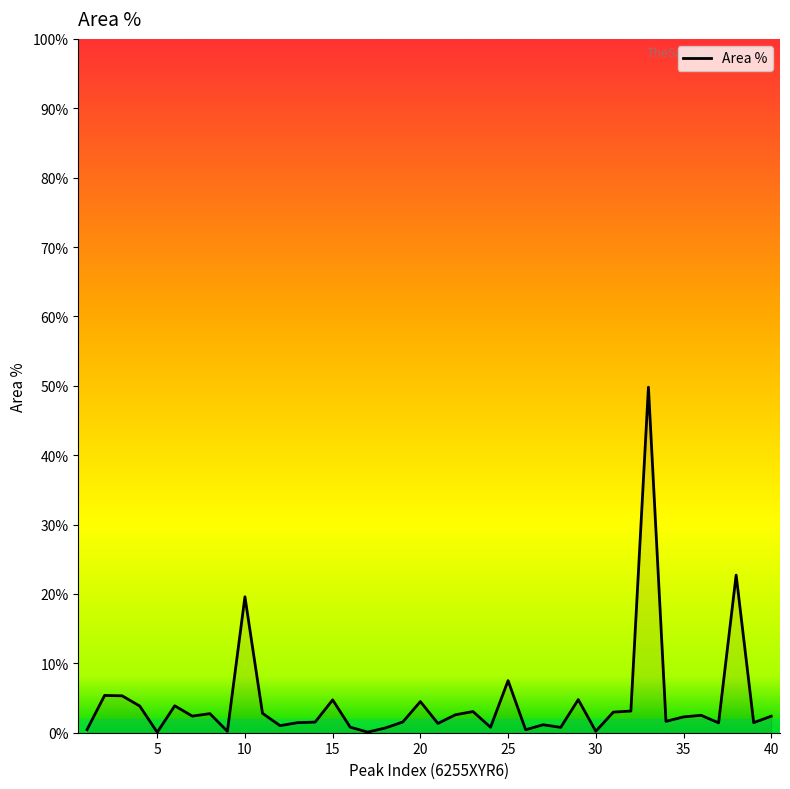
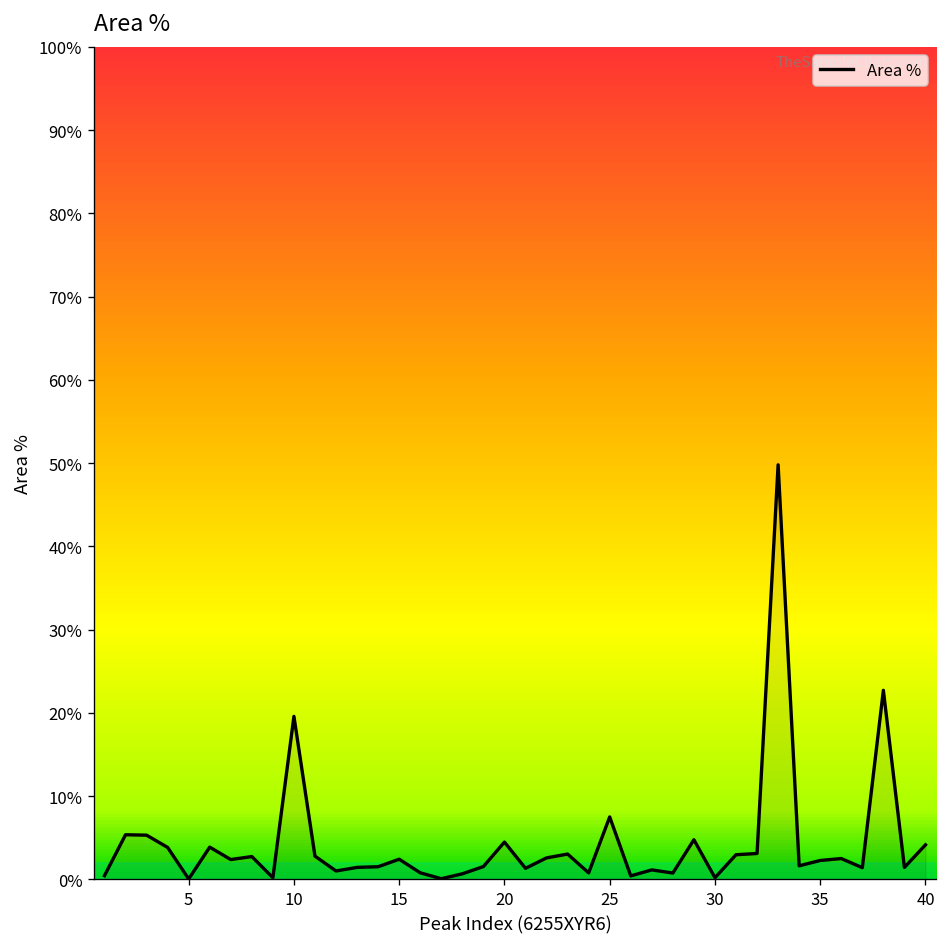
  {
    "10": "20%",
-   "15": "5%",
+   "15": "2%",
    "20": "4%",
    "25": "8%",
    "35": "2%",
-   "40": "2%"
+   "40": "4%"
  }
